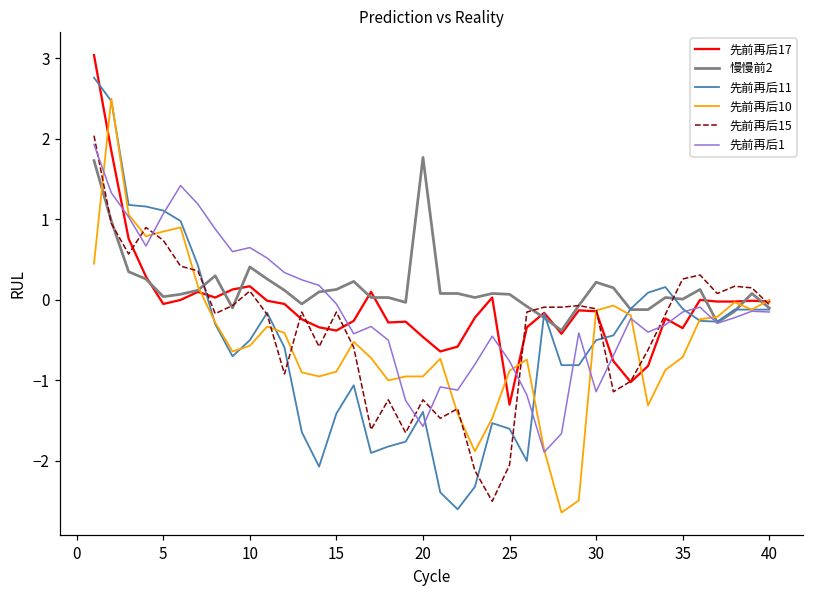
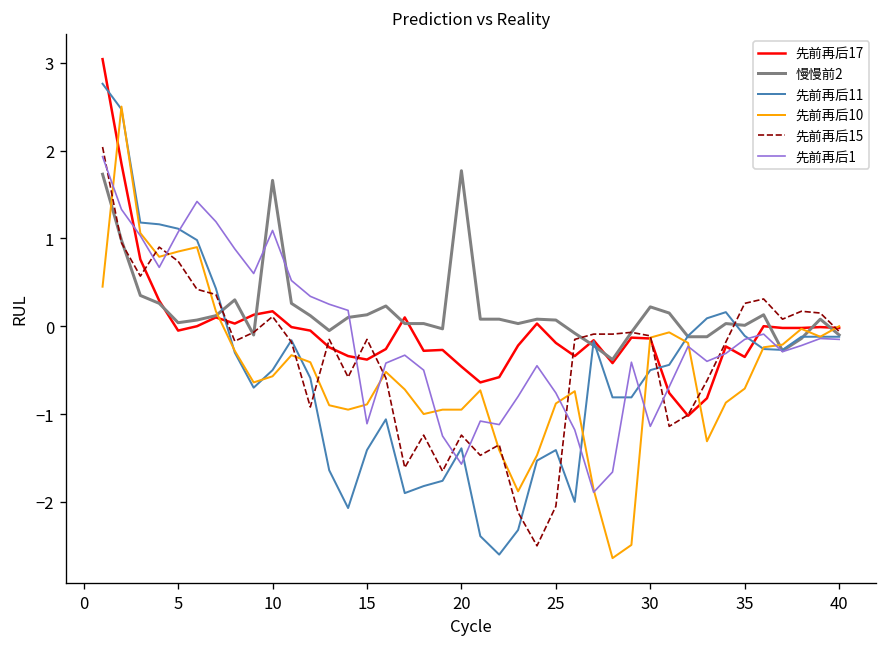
  {
    "先前再后17": {
      "5": -0.1,
      "10": 0.2,
      "15": -0.4,
      "20": -0.5,
-     "25": -1.3,
+     "25": -0.2,
      "35": -0.4
    },
    "慢慢前2": {
      "5": 0.0,
-     "10": 0.4,
+     "10": 1.7,
      "15": 0.1,
      "20": 1.8,
      "25": 0.1,
      "30": 0.2,
      "35": 0.0
    },
    "先前再后11": {
      "5": 1.1,
      "10": -0.5,
      "15": -1.4,
      "20": -1.4,
-     "25": -1.6,
+     "25": -1.4,
      "30": -0.5,
      "35": -0.1
    },
    "先前再后10": {
      "5": 0.9,
      "10": -0.6,
      "15": -0.9,
      "20": -1.0,
      "25": -0.9,
      "35": -0.7
    },
    "先前再后15": {
      "5": 0.7,
      "10": 0.1,
      "15": -0.2,
      "20": -1.2,
      "25": -2.1,
      "35": 0.3,
      "40": -0.1
    },
    "先前再后1": {
      "5": 1.1,
-     "10": 0.7,
-     "15": -0.1,
+     "10": 1.1,
+     "15": -1.1,
      "20": -1.6,
      "25": -0.8,
      "30": -1.1,
      "35": -0.2
    }
  }
